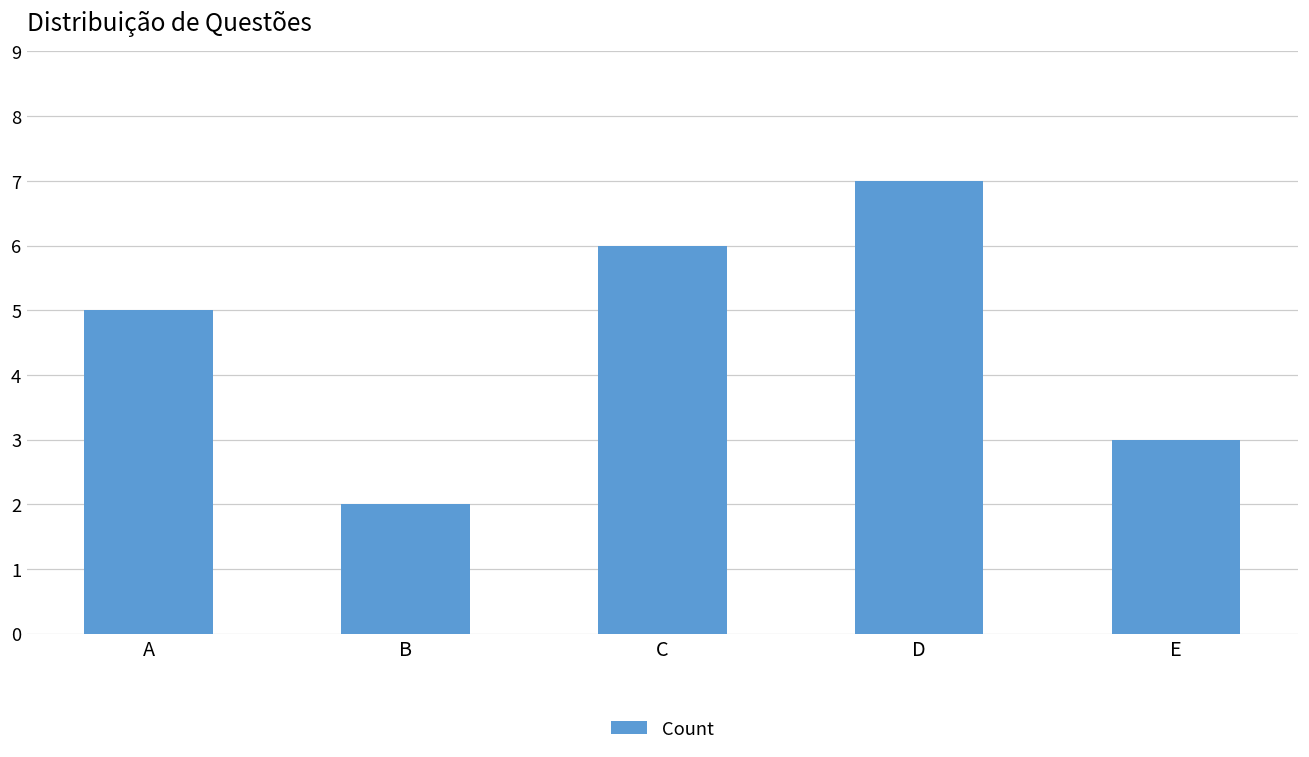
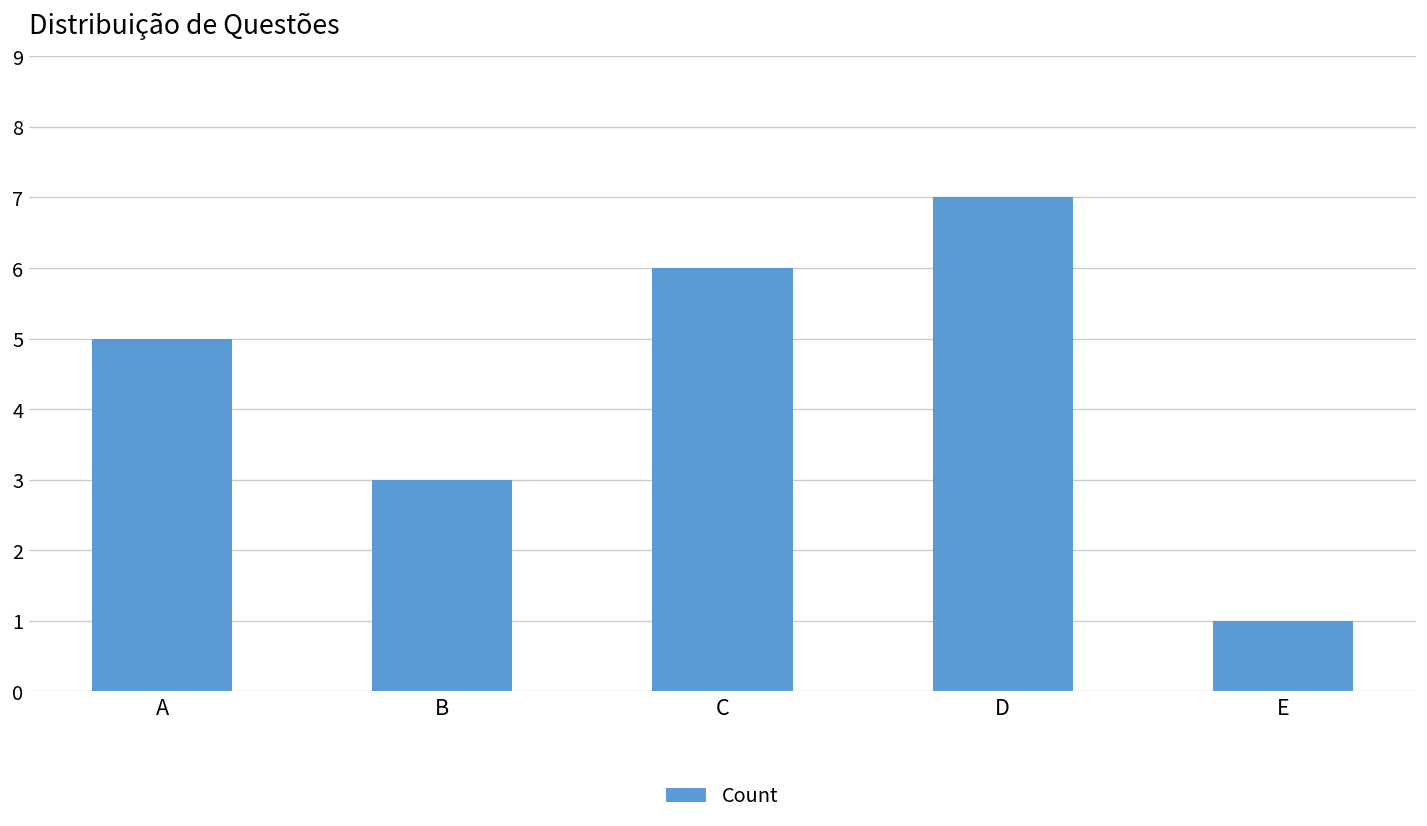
  {
    "A": 5,
-   "B": 2,
+   "B": 3,
    "C": 6,
    "D": 7,
-   "E": 3
+   "E": 1
  }
